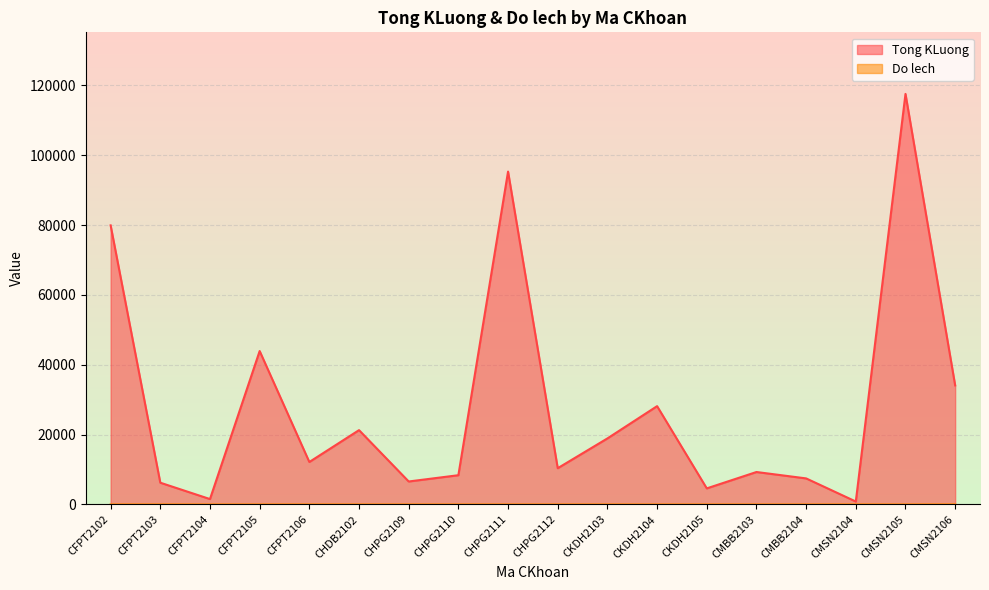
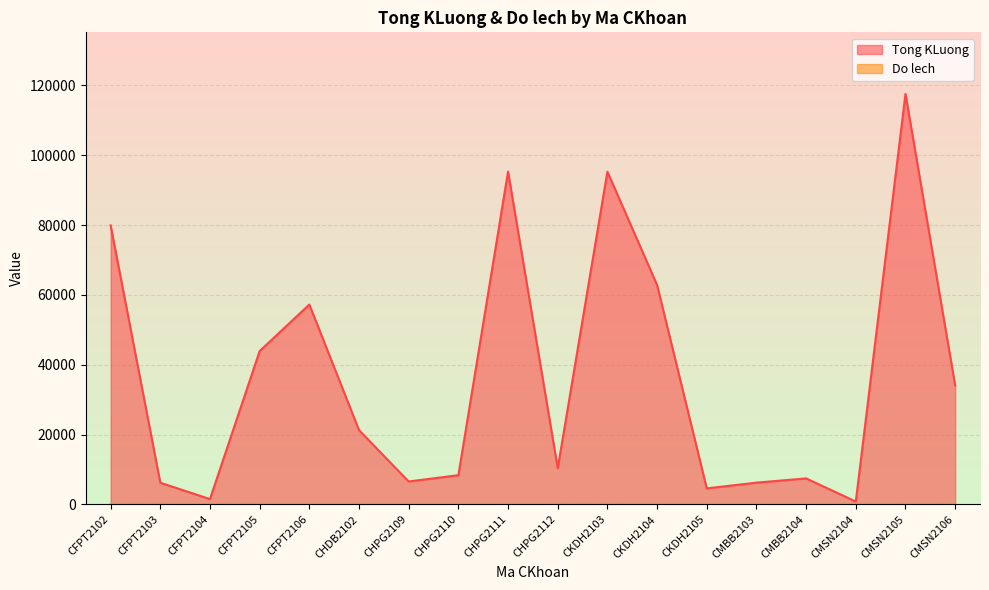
  {
    "Tong KLuong": {
      "CFPT2102": 80000,
      "CFPT2103": 6000,
      "CFPT2104": 2000,
      "CFPT2105": 44000,
-     "CFPT2106": 12000,
+     "CFPT2106": 57000,
      "CHDB2102": 21000,
      "CHPG2109": 7000,
      "CHPG2110": 8000,
      "CHPG2111": 95000,
      "CHPG2112": 10000,
-     "CKDH2103": 19000,
-     "CKDH2104": 28000,
+     "CKDH2103": 95000,
+     "CKDH2104": 63000,
      "CKDH2105": 5000,
-     "CMBB2103": 9000,
+     "CMBB2103": 6000,
      "CMBB2104": 7000,
      "CMSN2104": 1000,
      "CMSN2105": 118000,
      "CMSN2106": 34000
    },
    "Do lech": {
      "CFPT2102": 0,
      "CFPT2103": 0,
      "CFPT2104": 0,
      "CFPT2105": 0,
      "CFPT2106": 0,
      "CHDB2102": 0,
      "CHPG2109": 0,
      "CHPG2110": 0,
      "CHPG2111": 0,
      "CHPG2112": 0,
      "CKDH2103": 0,
      "CKDH2104": 0,
      "CKDH2105": 0,
      "CMBB2103": 0,
      "CMBB2104": 0,
      "CMSN2104": 0,
      "CMSN2105": 0,
      "CMSN2106": 0
    }
  }
